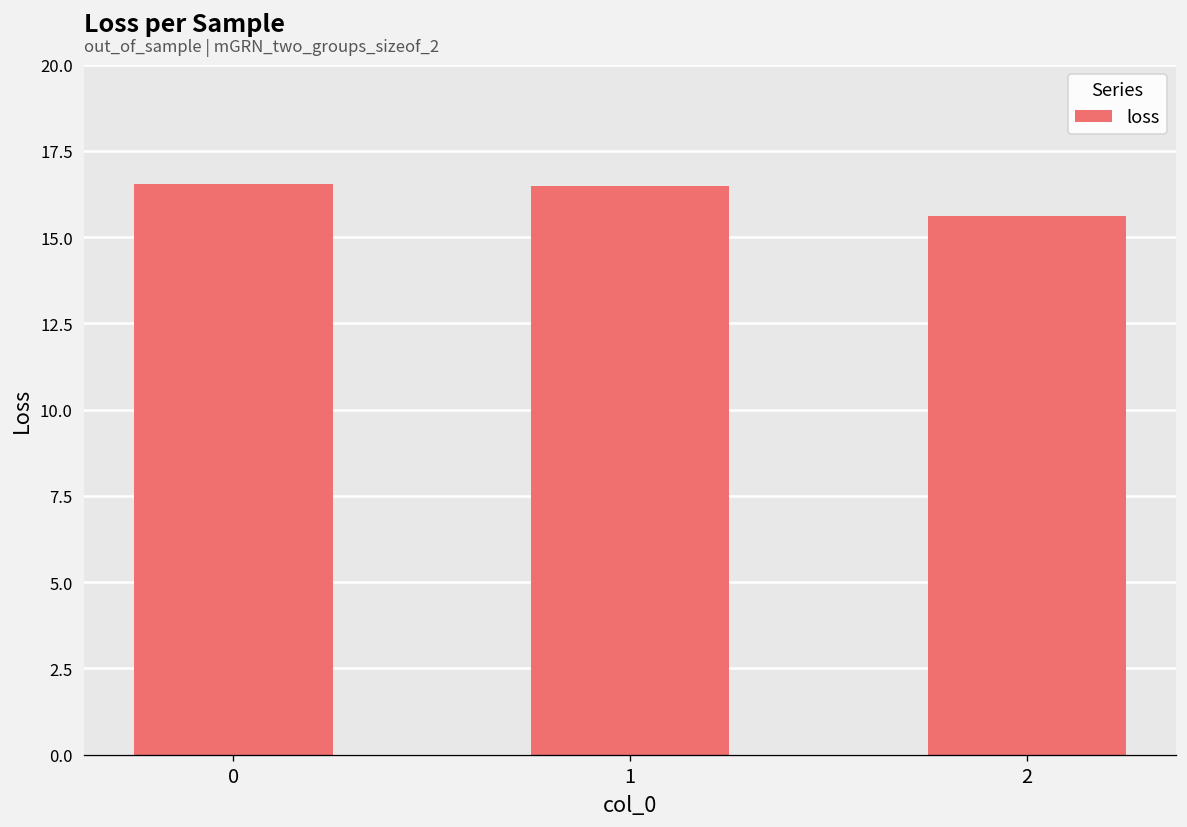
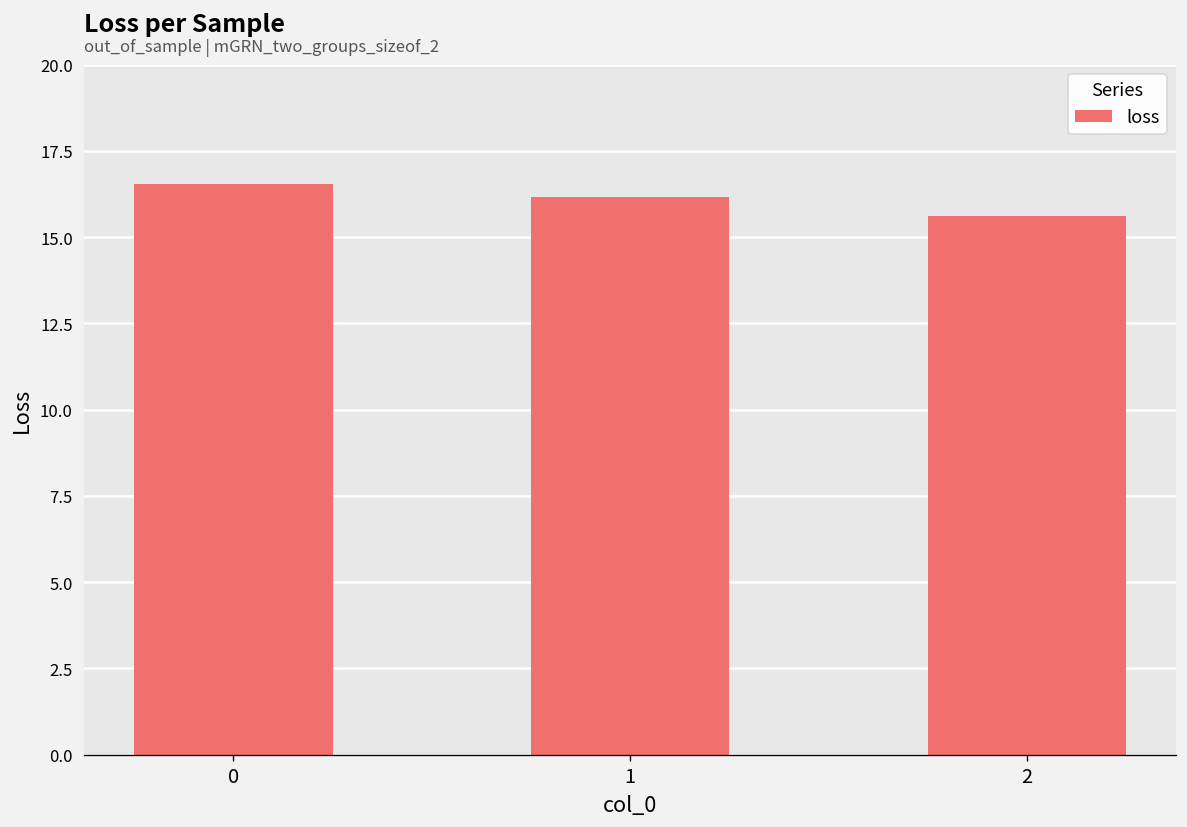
  {
    "0": 16.5,
-   "1": 16.5,
+   "1": 16.2,
    "2": 15.6
  }
